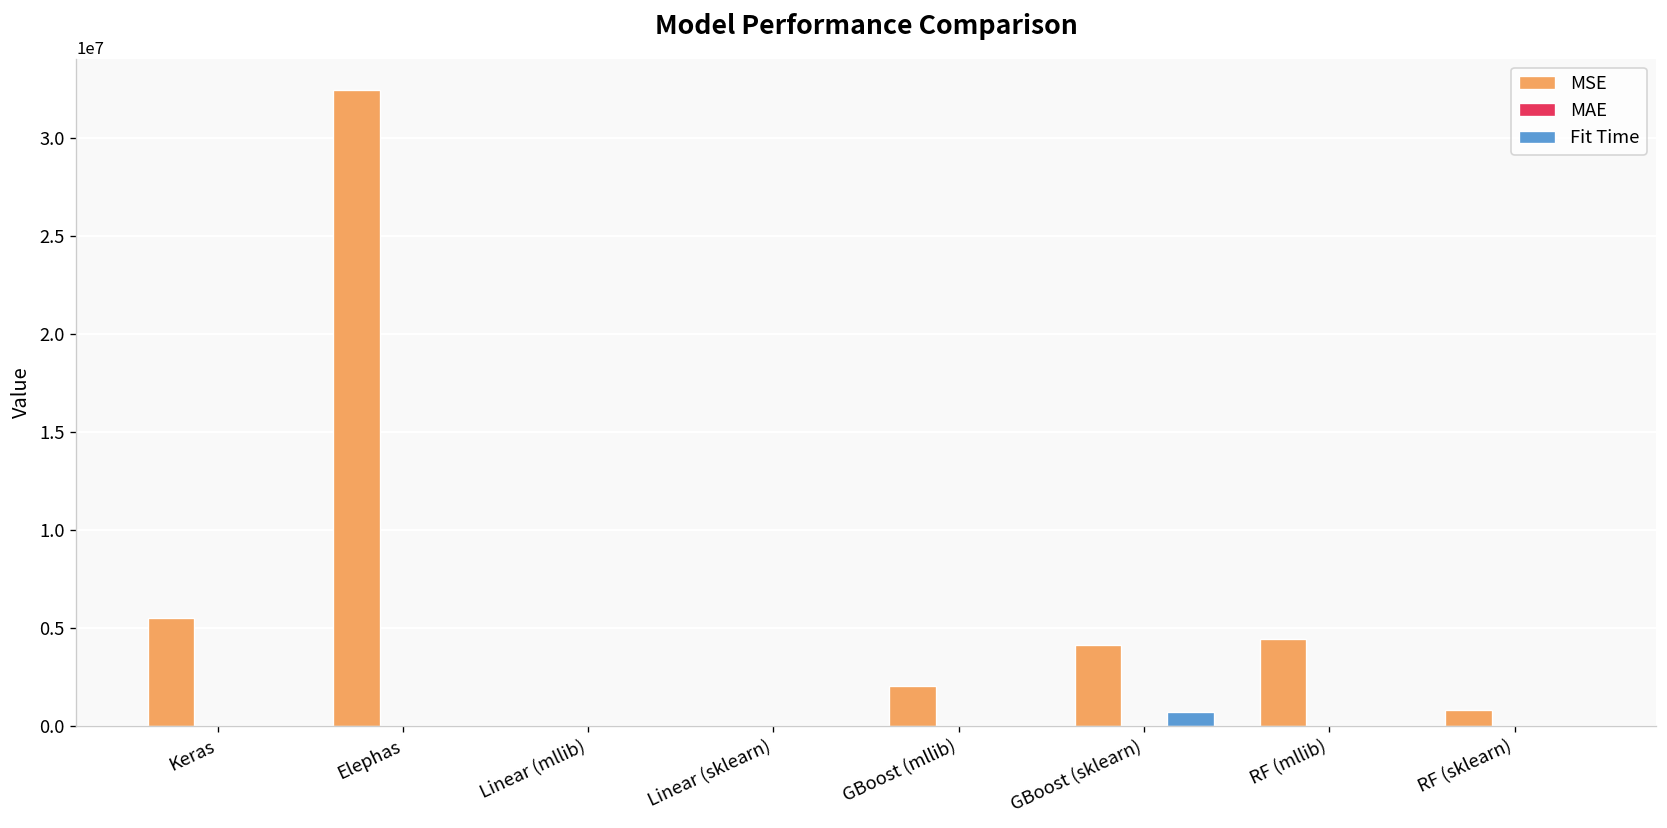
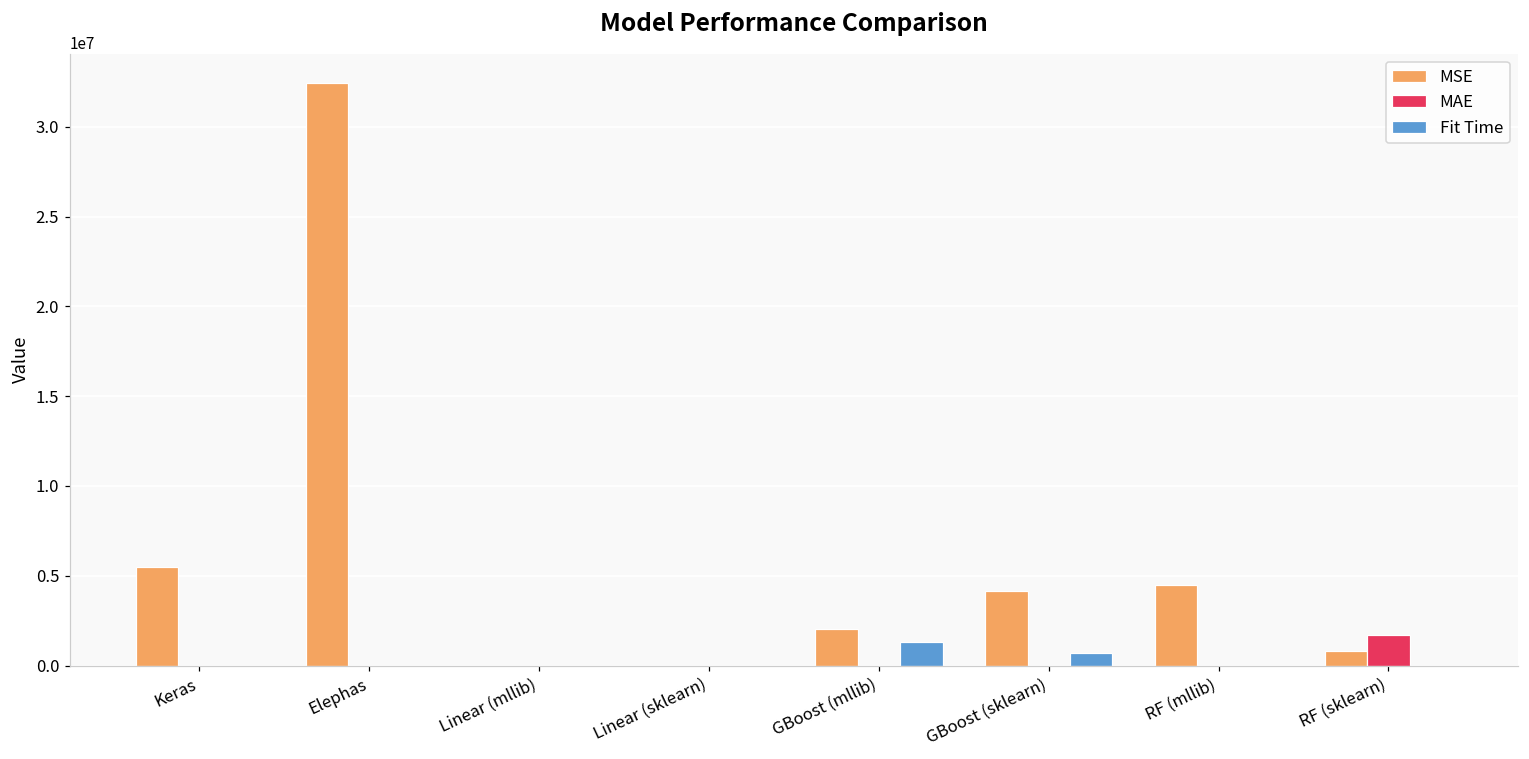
  {
    "MSE": {
      "Keras": 5500000,
      "Elephas": 32400000,
      "GBoost (mllib)": 2100000,
      "GBoost (sklearn)": 4100000,
      "RF (mllib)": 4500000,
      "RF (sklearn)": 800000
    },
    "MAE": {
-     "RF (sklearn)": 0
+     "RF (sklearn)": 1700000
    },
    "Fit Time": {
-     "GBoost (mllib)": 0,
+     "GBoost (mllib)": 1300000,
      "GBoost (sklearn)": 700000
    }
  }
